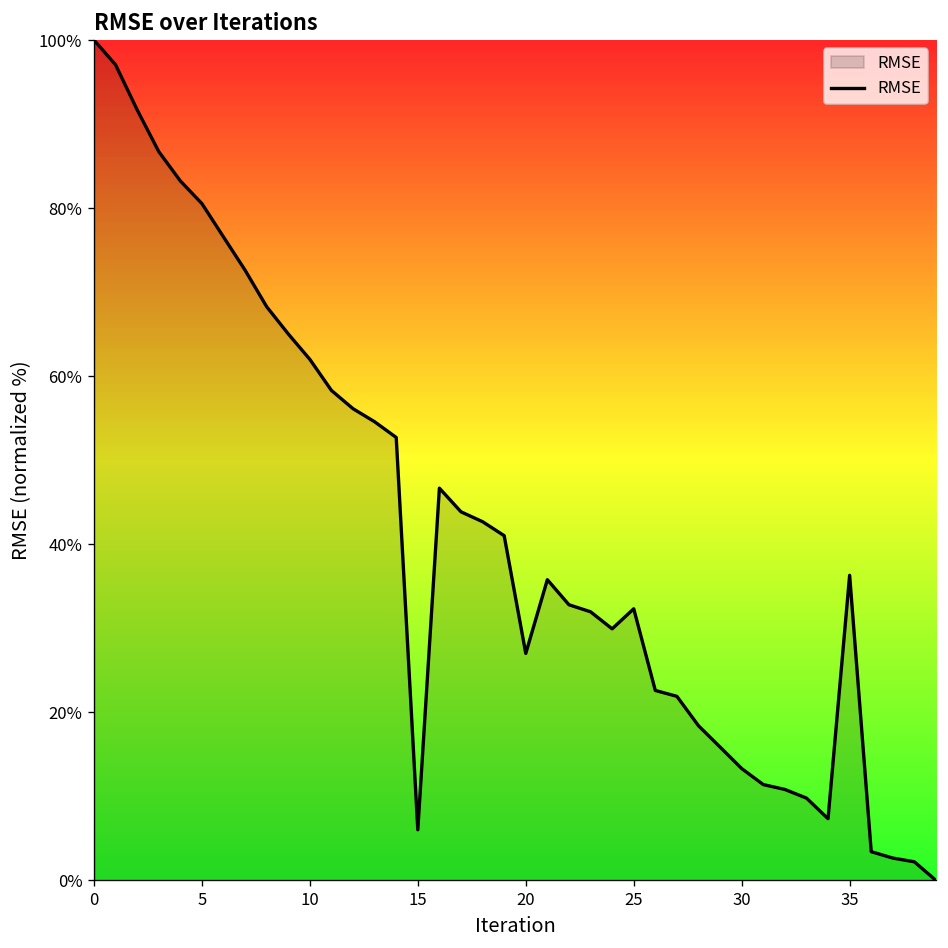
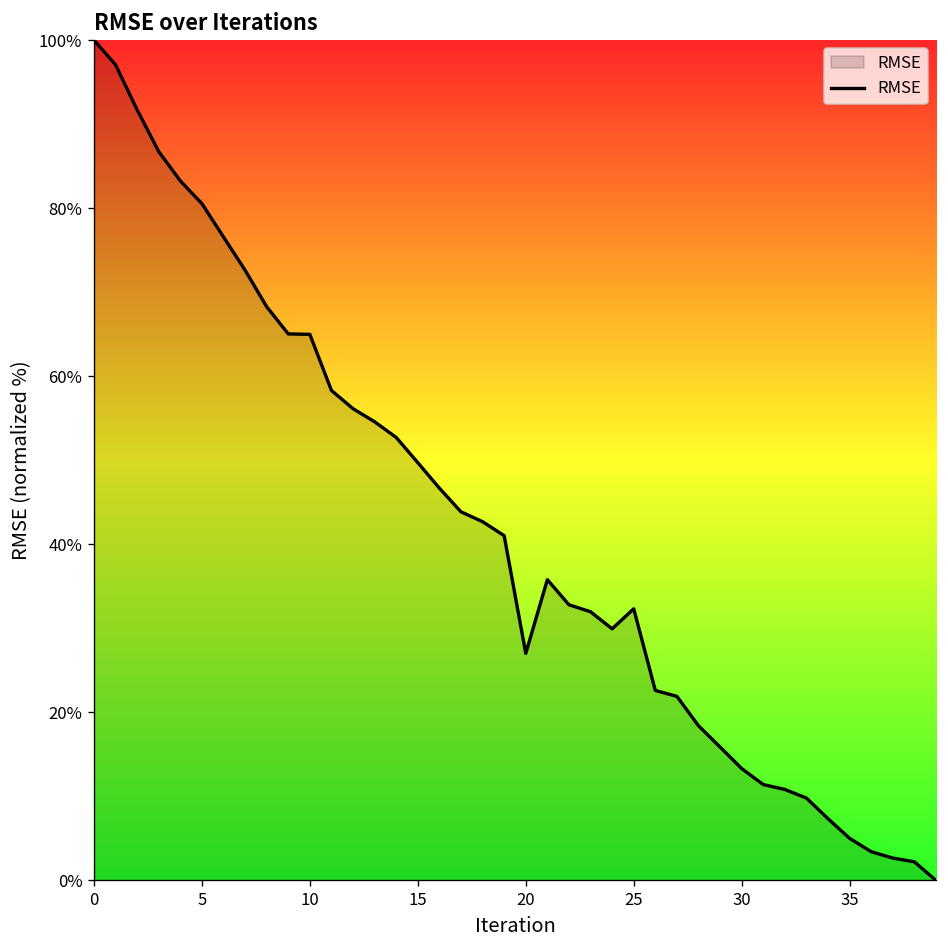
  {
    "0": "100%",
    "5": "81%",
-   "10": "62%",
-   "15": "6%",
+   "10": "65%",
+   "15": "50%",
    "20": "27%",
    "25": "32%",
    "30": "13%",
-   "35": "36%"
+   "35": "5%"
  }
